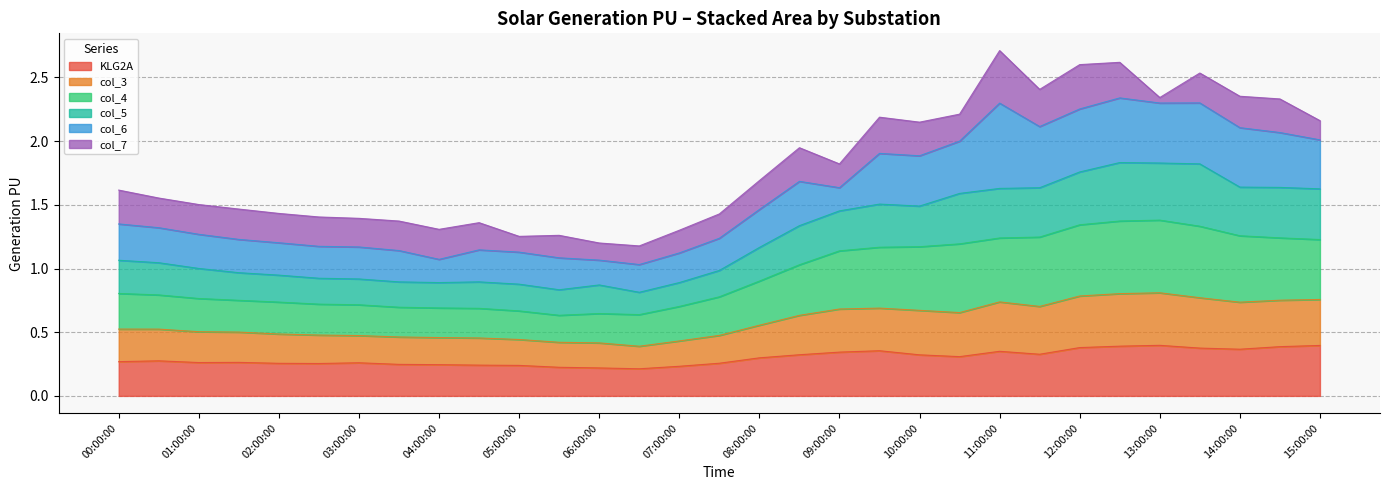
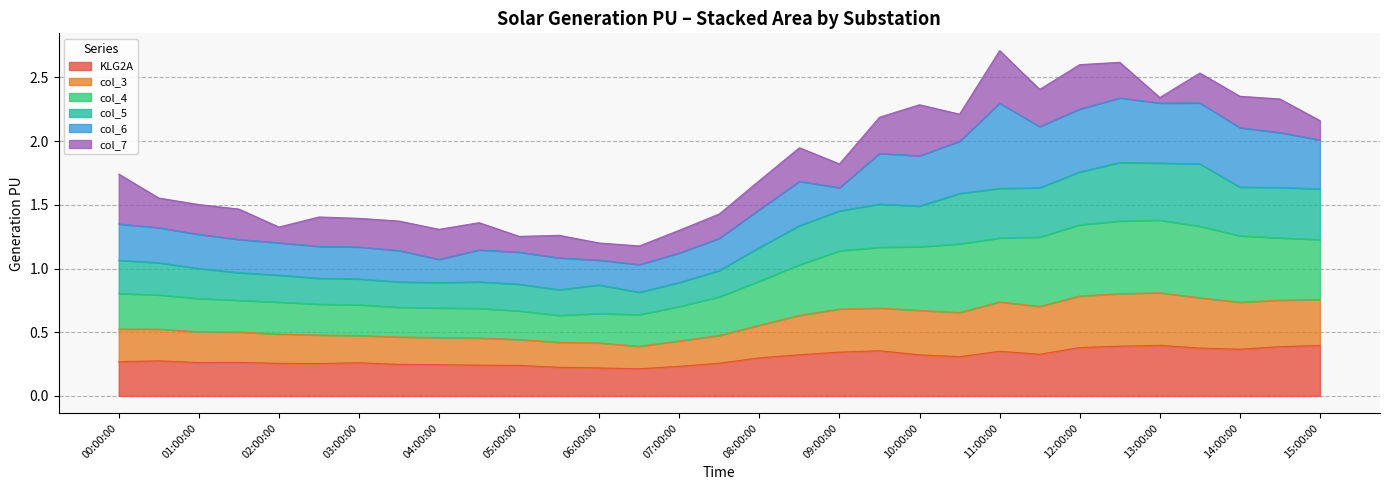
  {
    "col_6": {
      "00:00:00": 0.29,
      "01:00:00": 0.27,
      "02:00:00": 0.25,
      "03:00:00": 0.25,
      "04:00:00": 0.18,
      "05:00:00": 0.25,
      "06:00:00": 0.19,
      "07:00:00": 0.23,
      "08:00:00": 0.30,
      "09:00:00": 0.18,
      "10:00:00": 0.39,
      "11:00:00": 0.67,
      "12:00:00": 0.49,
      "13:00:00": 0.47,
      "14:00:00": 0.47,
      "15:00:00": 0.38
    },
    "col_7": {
-     "00:00:00": 0.27,
+     "00:00:00": 0.39,
      "01:00:00": 0.23,
-     "02:00:00": 0.23,
+     "02:00:00": 0.12,
      "03:00:00": 0.22,
      "04:00:00": 0.24,
      "05:00:00": 0.12,
      "06:00:00": 0.13,
      "07:00:00": 0.18,
      "08:00:00": 0.23,
      "09:00:00": 0.19,
-     "10:00:00": 0.26,
+     "10:00:00": 0.40,
      "11:00:00": 0.41,
      "12:00:00": 0.35,
      "13:00:00": 0.04,
      "14:00:00": 0.25,
      "15:00:00": 0.15
    }
  }
